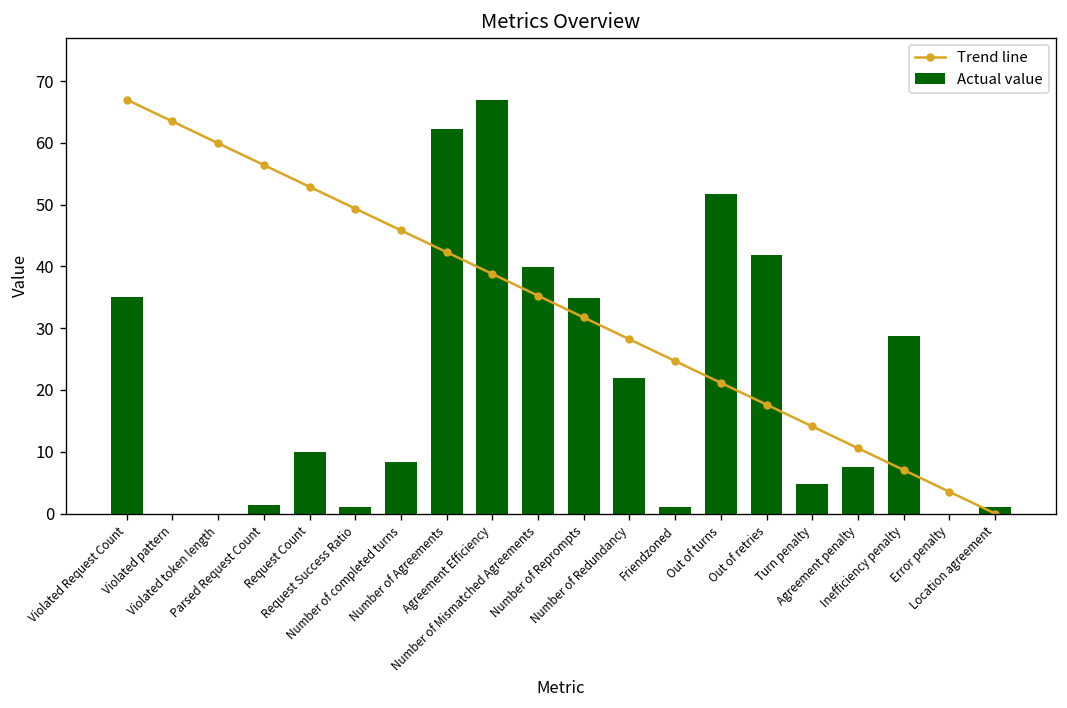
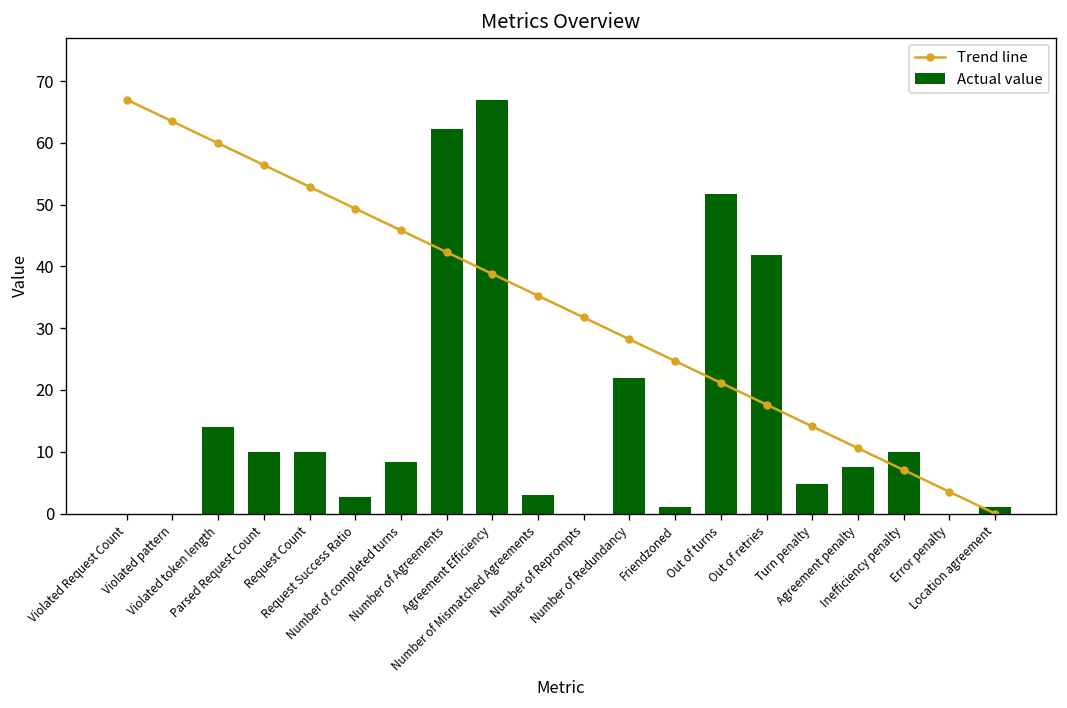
  {
    "Actual value": {
-     "Violated Request Count": 35,
+     "Violated Request Count": 0,
      "Violated pattern": 0,
-     "Violated token length": 0,
-     "Parsed Request Count": 1,
+     "Violated token length": 14,
+     "Parsed Request Count": 10,
      "Request Count": 10,
-     "Request Success Ratio": 1,
+     "Request Success Ratio": 3,
      "Number of completed turns": 8,
      "Number of Agreements": 62,
      "Agreement Efficiency": 67,
-     "Number of Mismatched Agreements": 40,
-     "Number of Reprompts": 35,
+     "Number of Mismatched Agreements": 3,
+     "Number of Reprompts": 0,
      "Number of Redundancy": 22,
      "Friendzoned": 1,
      "Out of turns": 52,
      "Out of retries": 42,
      "Turn penalty": 5,
      "Agreement penalty": 8,
-     "Inefficiency penalty": 29,
+     "Inefficiency penalty": 10,
      "Error penalty": 0,
      "Location agreement": 1
    },
    "Trend line": {
      "Violated Request Count": 67,
      "Violated pattern": 63,
      "Violated token length": 60,
      "Parsed Request Count": 56,
      "Request Count": 53,
      "Request Success Ratio": 49,
      "Number of completed turns": 46,
      "Number of Agreements": 42,
      "Agreement Efficiency": 39,
      "Number of Mismatched Agreements": 35,
      "Number of Reprompts": 32,
      "Number of Redundancy": 28,
      "Friendzoned": 25,
      "Out of turns": 21,
      "Out of retries": 18,
      "Turn penalty": 14,
      "Agreement penalty": 11,
      "Inefficiency penalty": 7,
      "Error penalty": 4,
      "Location agreement": 0
    }
  }
